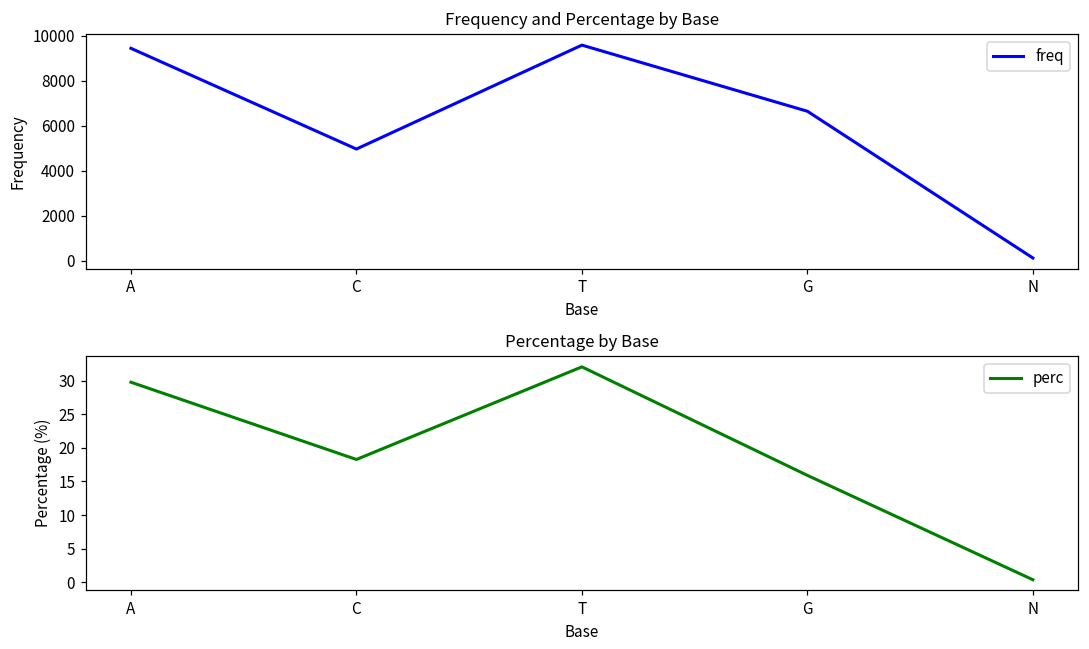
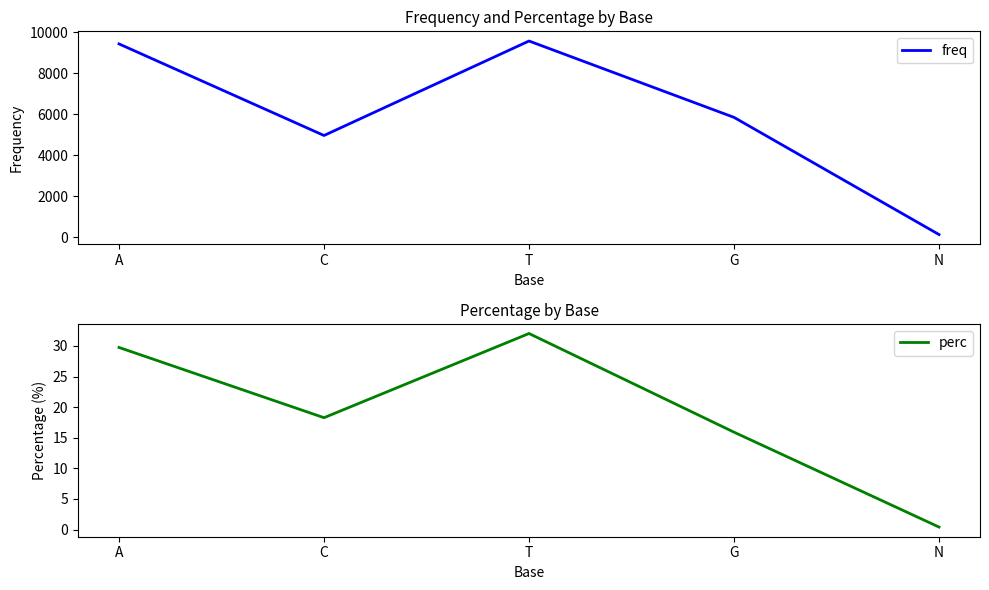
  {
    "Frequency and Percentage by Base": {
      "A": 9400,
      "C": 5000,
      "T": 9600,
-     "G": 6600,
+     "G": 5800,
      "N": 100
    },
    "Percentage by Base": {
      "A": 30,
      "C": 18,
      "T": 32,
      "G": 16,
      "N": 0
    }
  }
